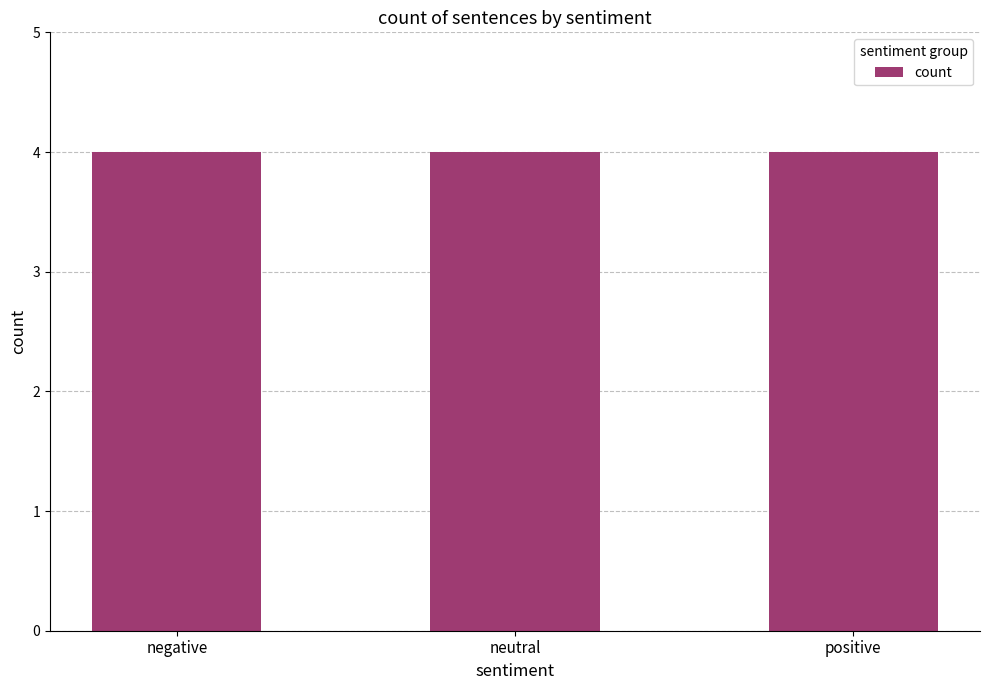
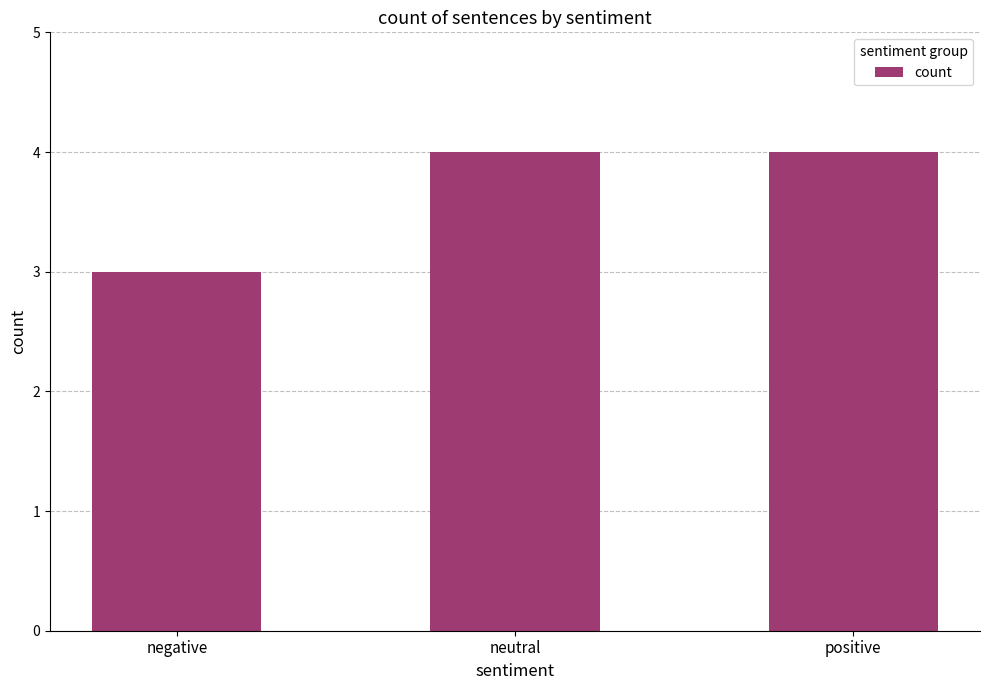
  {
-   "negative": 4,
+   "negative": 3,
    "neutral": 4,
    "positive": 4
  }
